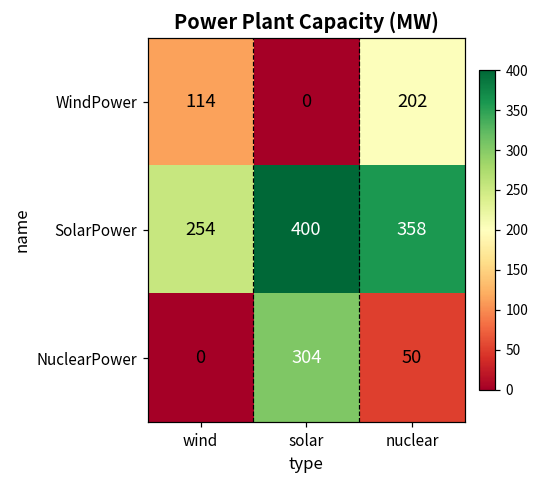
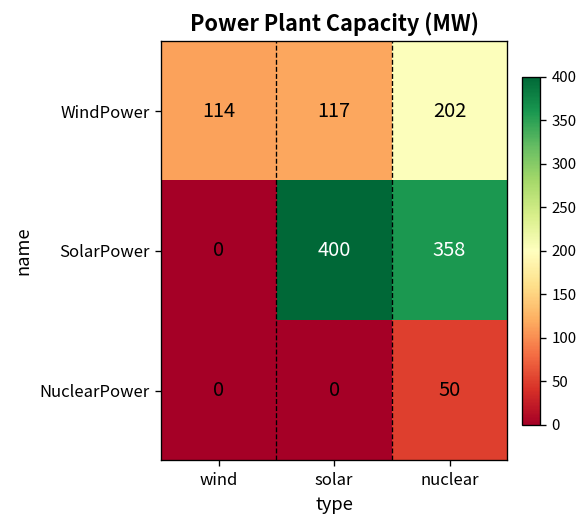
  {
    "WindPower": {
      "wind": 114,
-     "solar": 0,
+     "solar": 117,
      "nuclear": 202
    },
    "SolarPower": {
-     "wind": 254,
+     "wind": 0,
      "solar": 400,
      "nuclear": 358
    },
    "NuclearPower": {
      "wind": 0,
-     "solar": 304,
+     "solar": 0,
      "nuclear": 50
    }
  }
